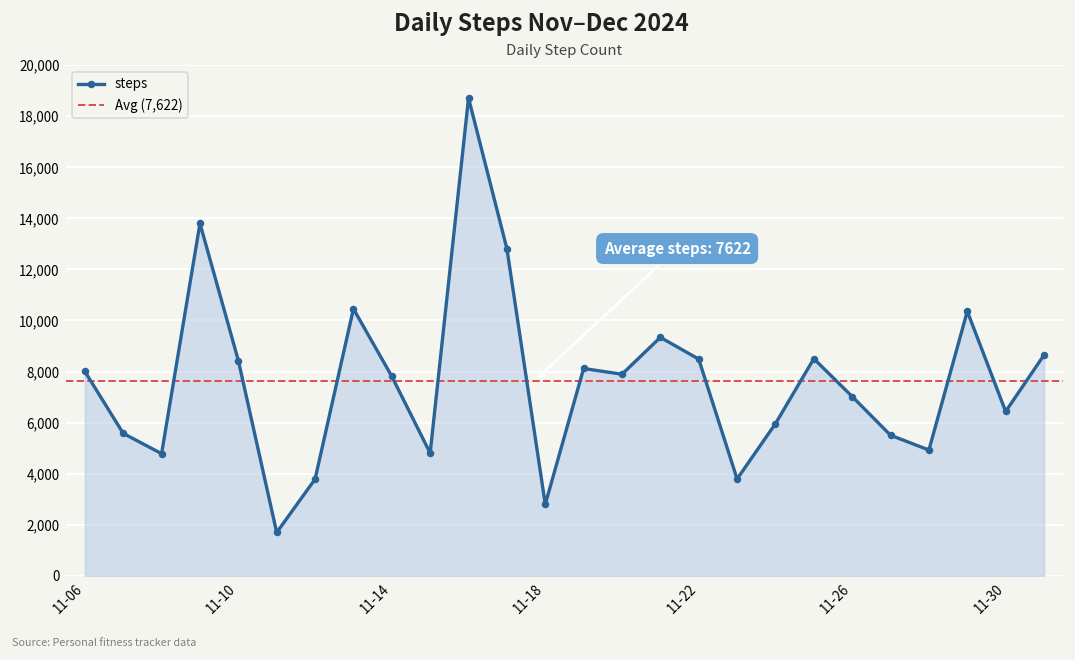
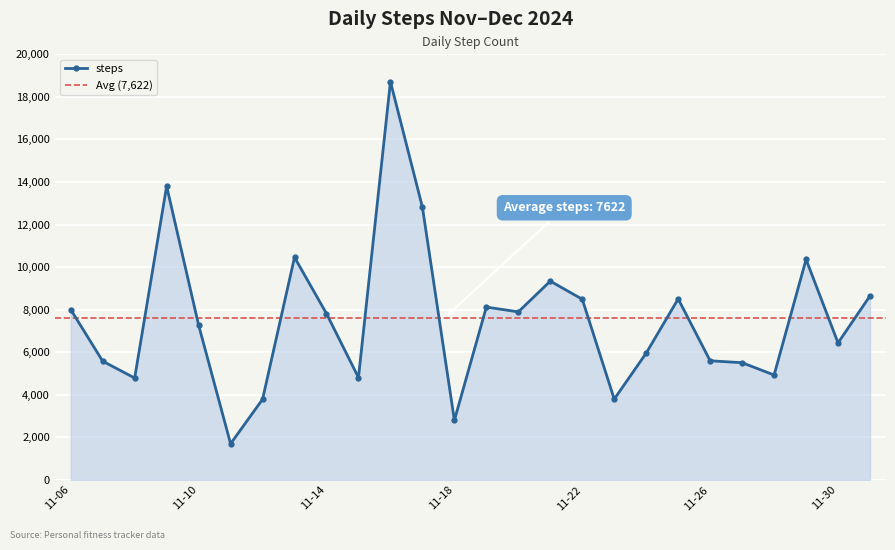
  {
    "11-06": "8,000",
-   "11-10": "8,400",
+   "11-10": "7,300",
    "11-14": "7,800",
    "11-18": "2,800",
    "11-22": "8,500",
-   "11-26": "7,000",
+   "11-26": "5,600",
    "11-30": "6,400"
  }
